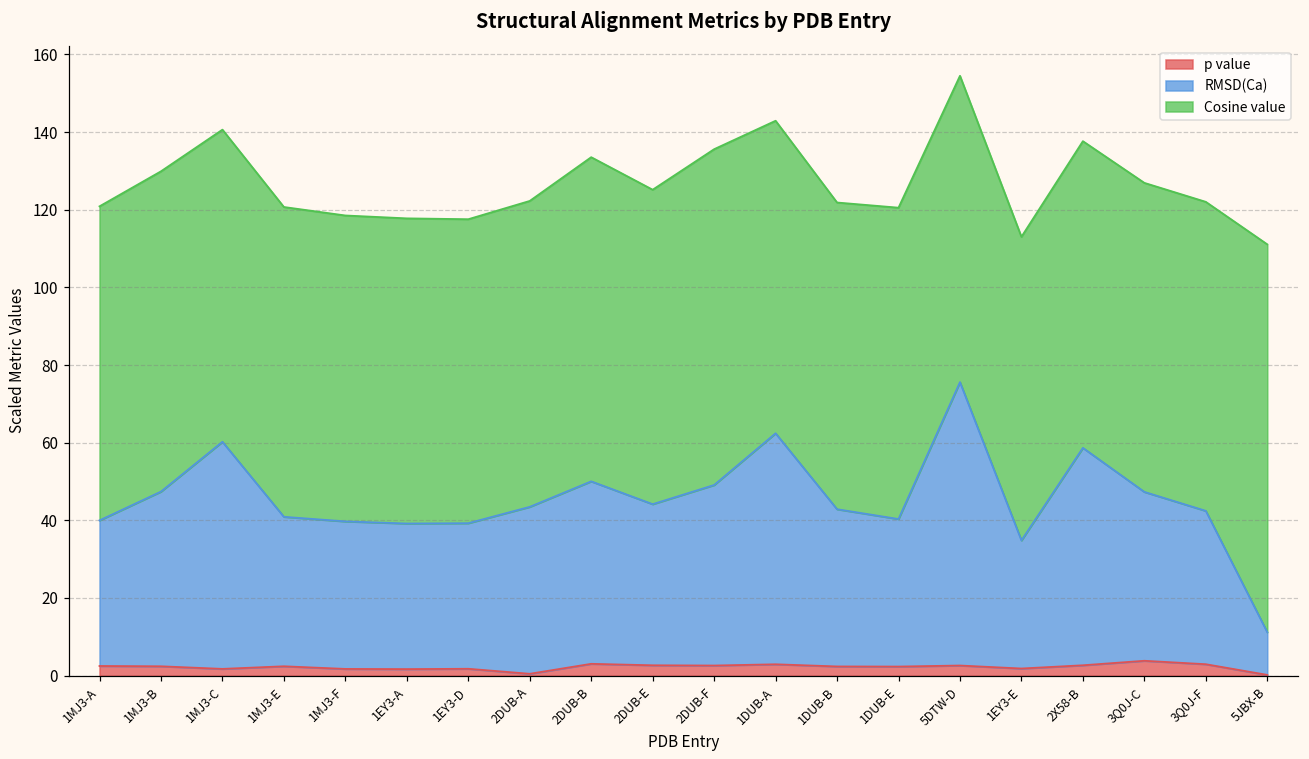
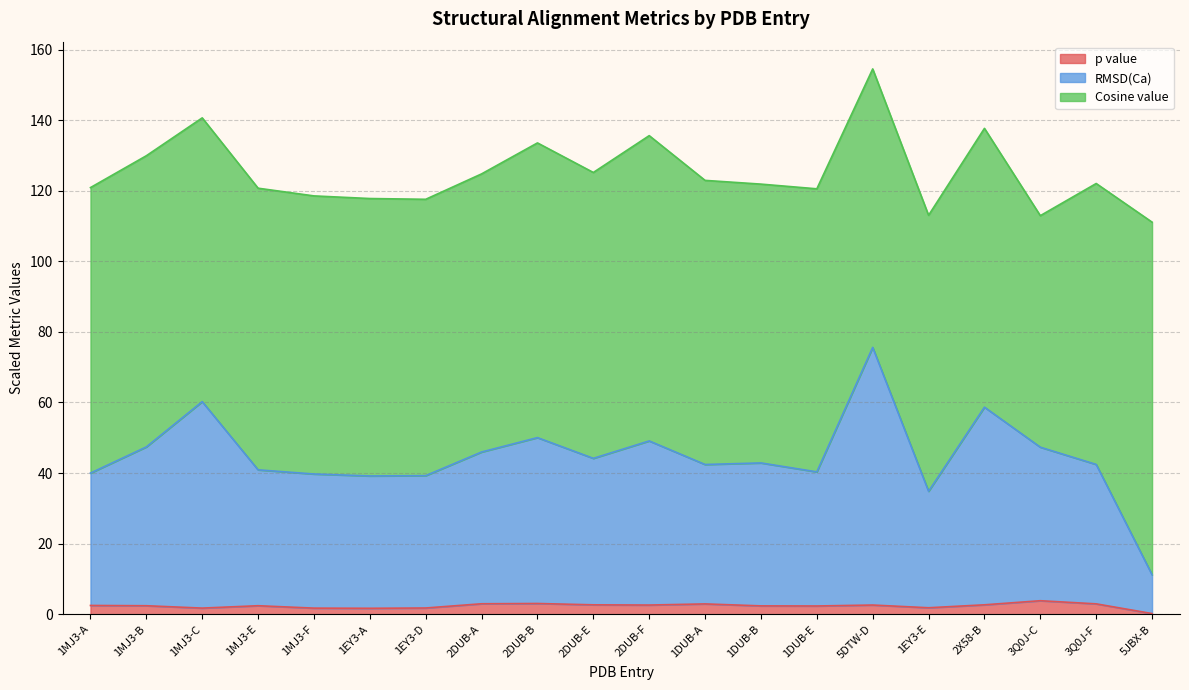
  {
    "p value": {
      "1MJ3-A": 2,
      "1MJ3-B": 2,
      "1MJ3-C": 2,
      "1MJ3-E": 2,
      "1MJ3-F": 2,
      "1EY3-A": 2,
      "1EY3-D": 2,
-     "2DUB-A": 0,
+     "2DUB-A": 3,
      "2DUB-B": 3,
      "2DUB-E": 3,
      "2DUB-F": 3,
      "1DUB-A": 3,
      "1DUB-B": 2,
      "1DUB-E": 2,
      "5DTW-D": 3,
      "1EY3-E": 2,
      "2X58-B": 3,
      "3Q0J-C": 4,
      "3Q0J-F": 3,
      "5JBX-B": 0
    },
    "RMSD(Ca)": {
      "1MJ3-A": 38,
      "1MJ3-B": 45,
      "1MJ3-C": 59,
      "1MJ3-E": 39,
      "1MJ3-F": 38,
      "1EY3-A": 38,
      "1EY3-D": 38,
      "2DUB-A": 43,
      "2DUB-B": 47,
      "2DUB-E": 42,
      "2DUB-F": 47,
-     "1DUB-A": 60,
+     "1DUB-A": 40,
      "1DUB-B": 41,
      "1DUB-E": 38,
      "5DTW-D": 73,
      "1EY3-E": 33,
      "2X58-B": 56,
      "3Q0J-C": 44,
      "3Q0J-F": 40,
      "5JBX-B": 11
    },
    "Cosine value": {
      "1MJ3-A": 81,
      "1MJ3-B": 83,
      "1MJ3-C": 80,
      "1MJ3-E": 80,
      "1MJ3-F": 79,
      "1EY3-A": 79,
      "1EY3-D": 78,
      "2DUB-A": 79,
      "2DUB-B": 84,
      "2DUB-E": 81,
      "2DUB-F": 87,
      "1DUB-A": 81,
      "1DUB-B": 79,
      "1DUB-E": 80,
      "5DTW-D": 79,
      "1EY3-E": 78,
      "2X58-B": 79,
-     "3Q0J-C": 80,
+     "3Q0J-C": 66,
      "3Q0J-F": 80,
      "5JBX-B": 100
    }
  }
